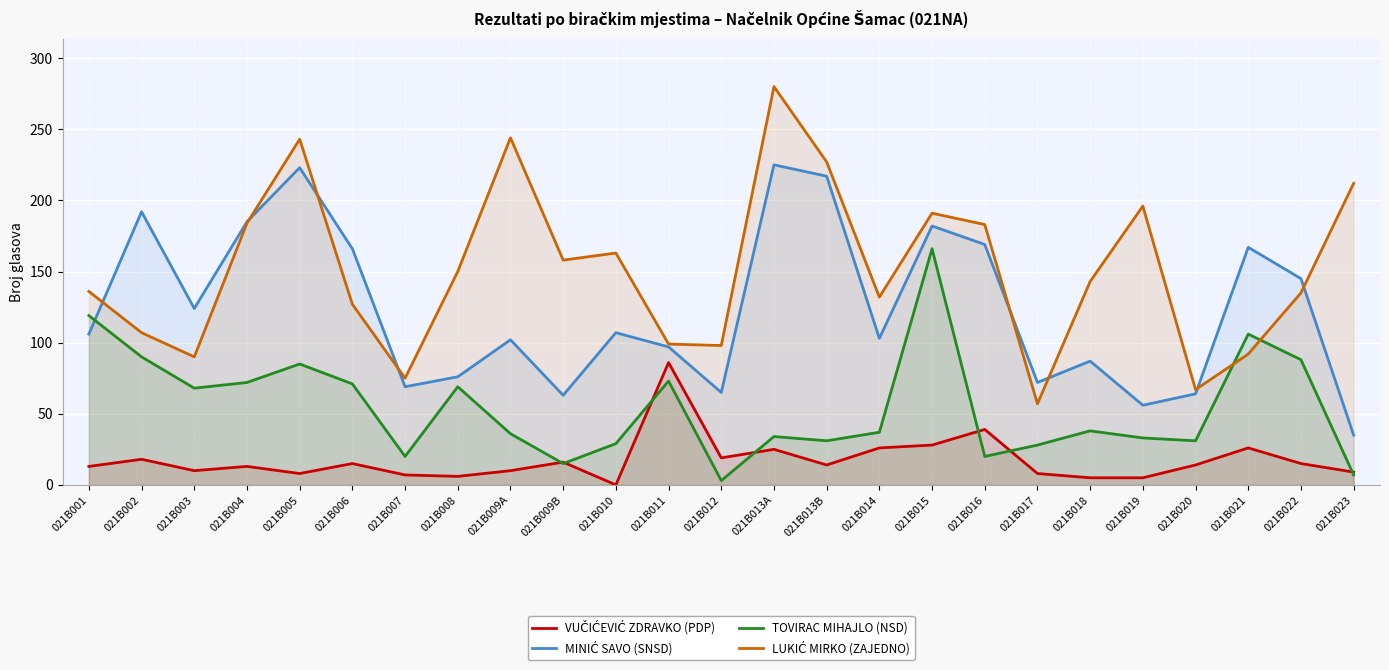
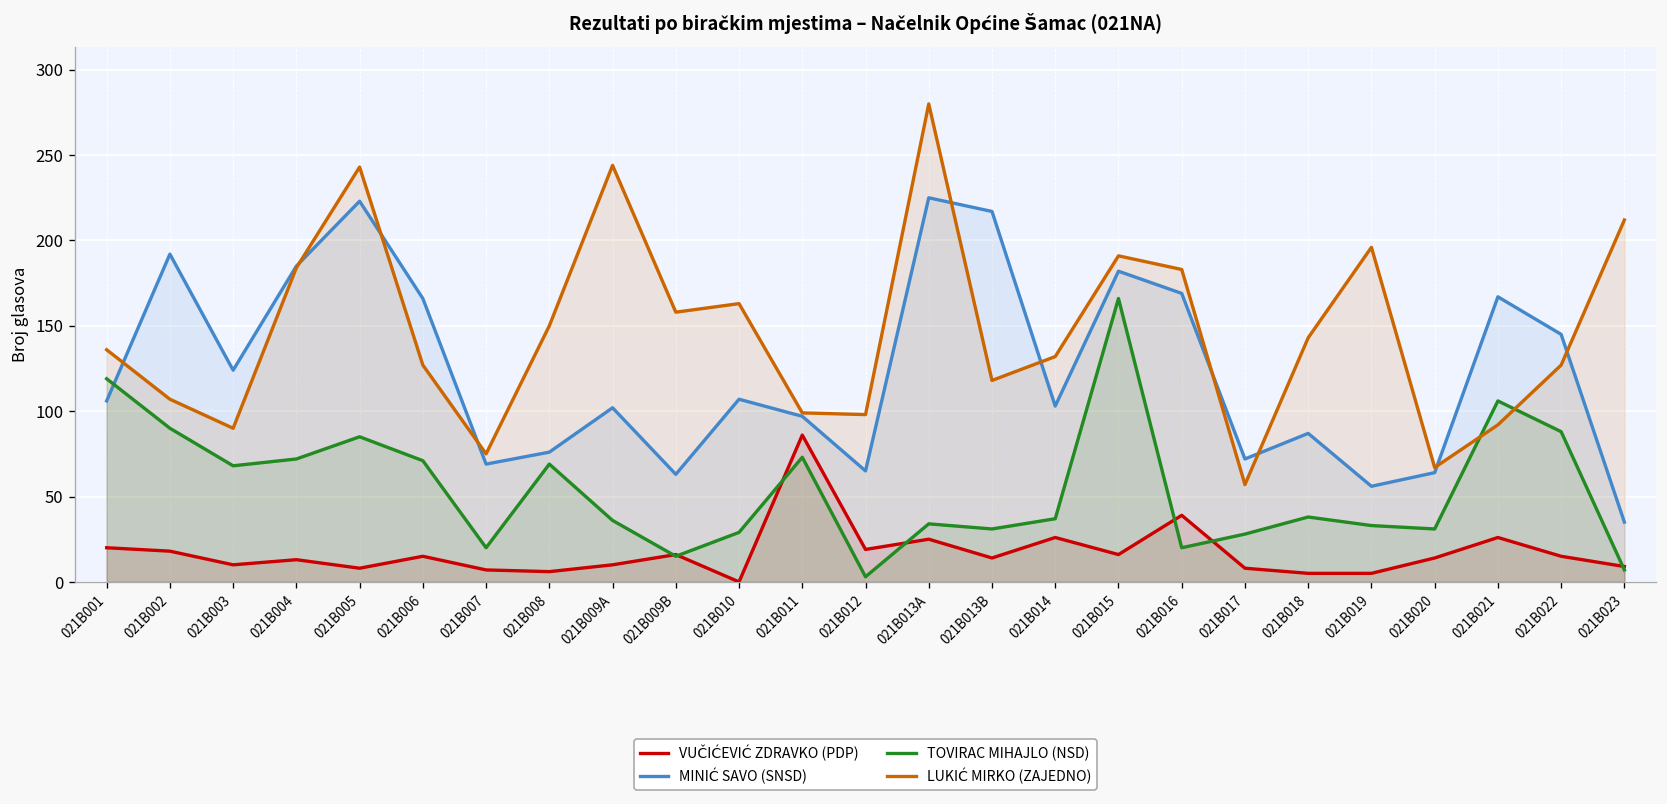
  {
    "VUČIĆEVIĆ ZDRAVKO (PDP)": {
-     "021B001": 13,
+     "021B001": 20,
      "021B002": 18,
      "021B003": 10,
      "021B004": 13,
      "021B005": 8,
      "021B006": 15,
      "021B007": 7,
      "021B008": 6,
      "021B009A": 10,
      "021B010": 0,
      "021B011": 86,
      "021B012": 19,
      "021B013A": 25,
      "021B013B": 14,
      "021B014": 26,
-     "021B015": 28,
+     "021B015": 16,
      "021B016": 39,
      "021B017": 8,
      "021B018": 5,
      "021B019": 5,
      "021B020": 14,
      "021B021": 26,
      "021B022": 15,
      "021B023": 9
    },
    "MINIĆ SAVO (SNSD)": {
      "021B001": 106,
      "021B002": 192,
      "021B003": 124,
      "021B005": 223,
      "021B006": 166,
      "021B007": 69,
      "021B008": 76,
      "021B009A": 102,
      "021B009B": 63,
      "021B010": 107,
      "021B011": 97,
      "021B012": 65,
      "021B013A": 225,
      "021B013B": 217,
      "021B014": 103,
      "021B015": 182,
      "021B016": 169,
      "021B017": 72,
      "021B018": 87,
      "021B019": 56,
      "021B020": 64,
      "021B021": 167,
      "021B022": 145,
      "021B023": 35
    },
    "TOVIRAC MIHAJLO (NSD)": {
      "021B001": 119,
      "021B002": 90,
      "021B003": 68,
      "021B004": 72,
      "021B005": 85,
      "021B006": 71,
      "021B007": 20,
      "021B008": 69,
      "021B009A": 36,
      "021B010": 29,
      "021B011": 73,
      "021B012": 3,
      "021B013A": 34,
      "021B013B": 31,
      "021B014": 37,
      "021B015": 166,
      "021B016": 20,
      "021B017": 28,
      "021B018": 38,
      "021B019": 33,
      "021B020": 31,
      "021B021": 106,
      "021B022": 88,
      "021B023": 7
    },
    "LUKIĆ MIRKO (ZAJEDNO)": {
      "021B001": 136,
      "021B002": 107,
      "021B003": 90,
      "021B005": 243,
      "021B006": 127,
      "021B007": 75,
      "021B008": 150,
      "021B009A": 244,
      "021B009B": 158,
      "021B010": 163,
      "021B011": 99,
      "021B012": 98,
      "021B013A": 280,
-     "021B013B": 227,
+     "021B013B": 118,
      "021B014": 132,
      "021B015": 191,
      "021B016": 183,
      "021B017": 57,
      "021B018": 143,
      "021B019": 196,
      "021B020": 67,
      "021B021": 92,
-     "021B022": 135,
+     "021B022": 127,
      "021B023": 212
    }
  }
